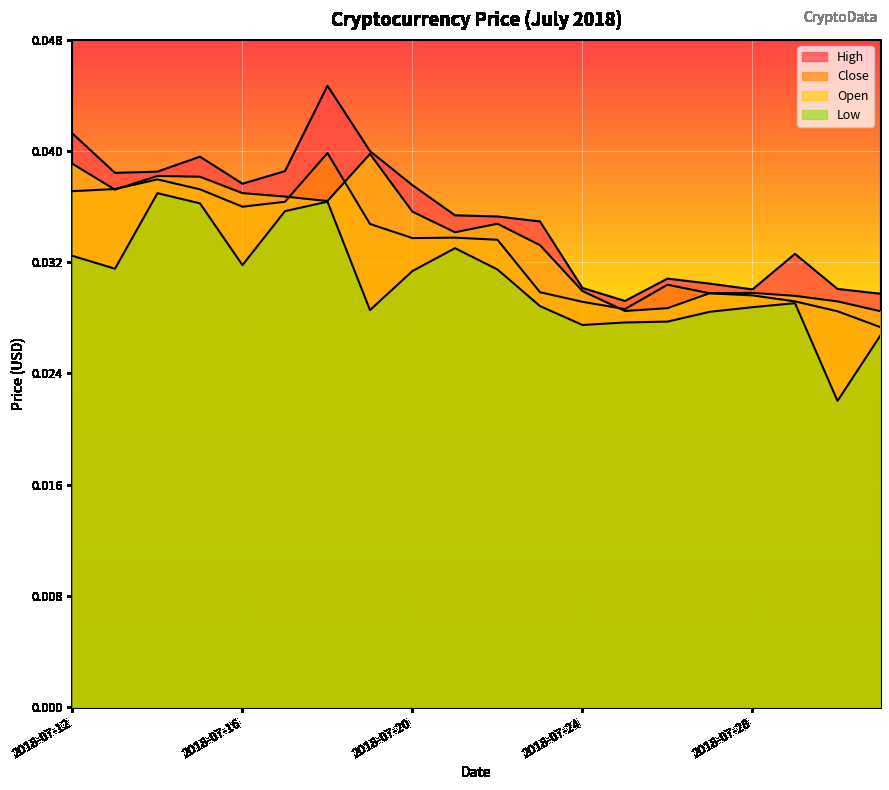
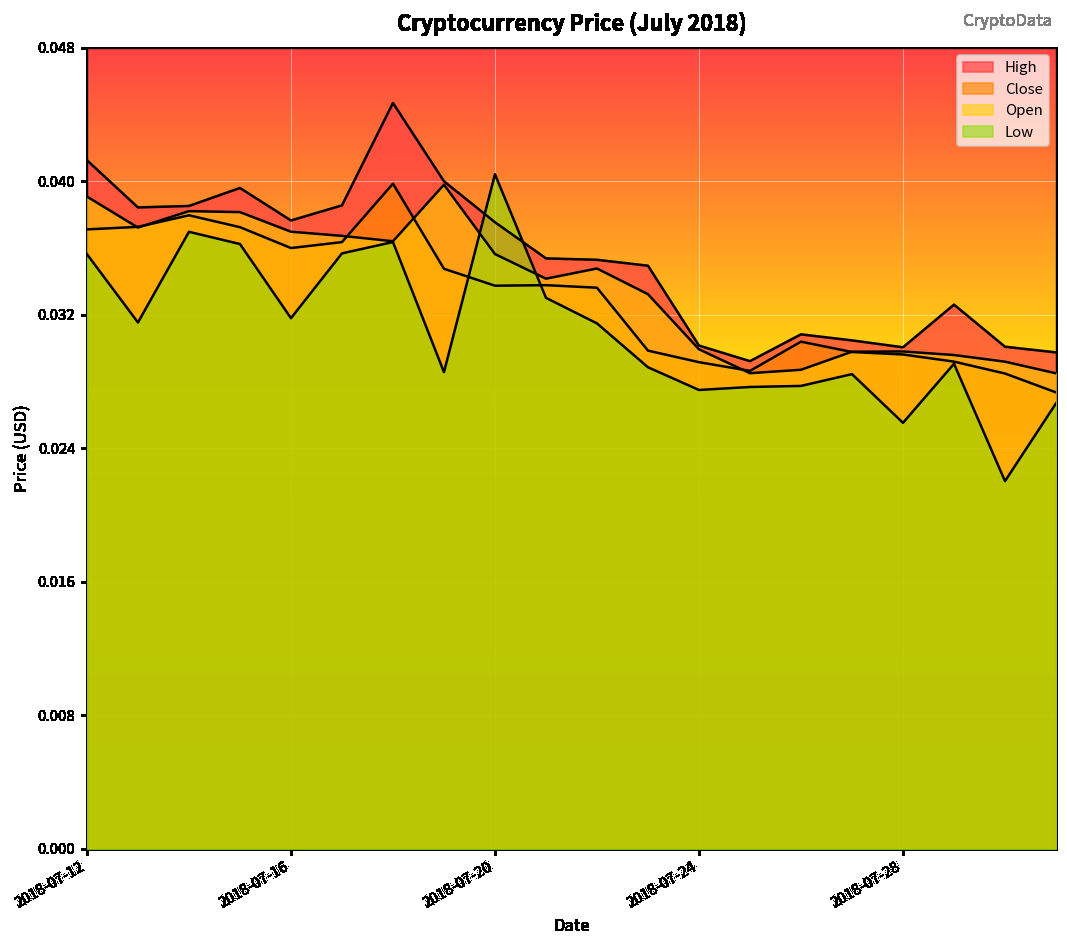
  {
    "High": {
      "2018-07-12": 0.0413,
      "2018-07-16": 0.0376,
      "2018-07-20": 0.0375,
      "2018-07-24": 0.0302,
      "2018-07-28": 0.0300
    },
    "Low": {
-     "2018-07-12": 0.0325,
+     "2018-07-12": 0.0356,
      "2018-07-16": 0.0318,
-     "2018-07-20": 0.0314,
+     "2018-07-20": 0.0404,
      "2018-07-24": 0.0275,
-     "2018-07-28": 0.0288
+     "2018-07-28": 0.0255
    }
  }
